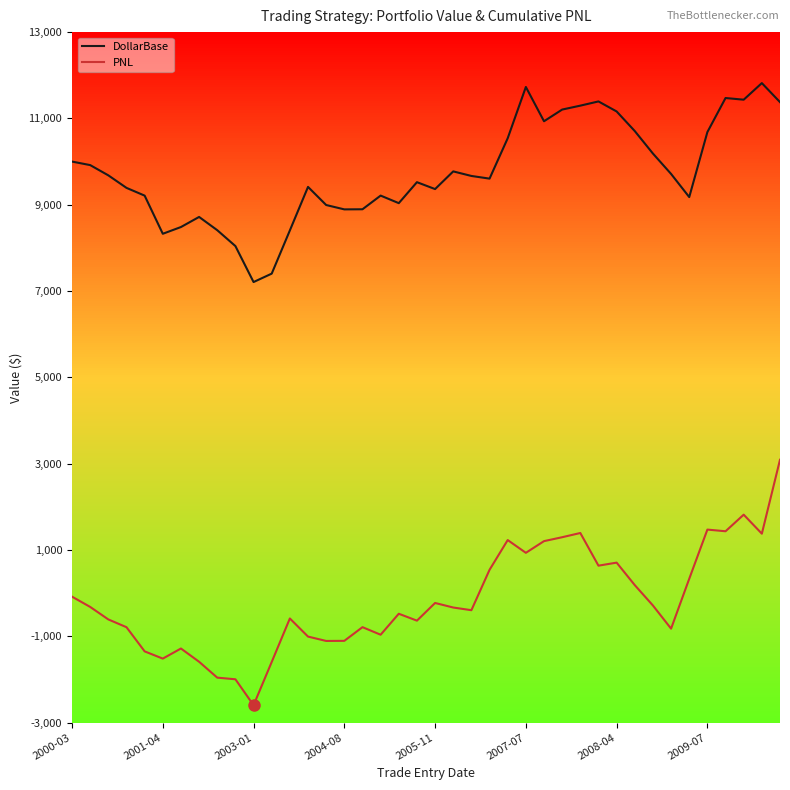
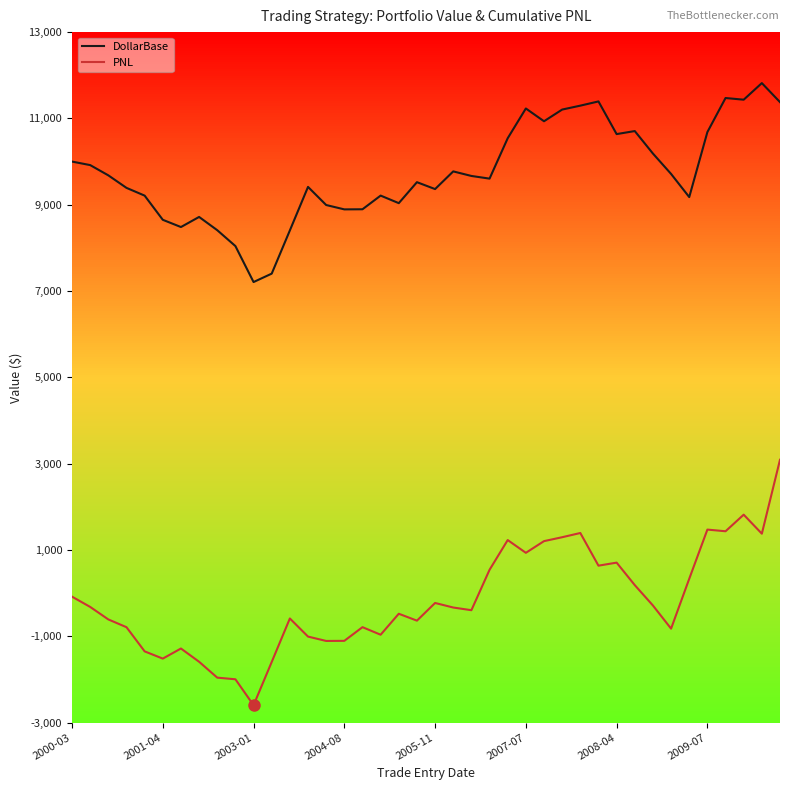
  {
    "DollarBase": {
      "2000-03": "10,000",
-     "2001-04": "8,300",
+     "2001-04": "8,700",
      "2003-01": "7,200",
      "2004-08": "8,900",
      "2005-11": "9,400",
-     "2007-07": "11,700",
-     "2008-04": "11,200",
+     "2007-07": "11,200",
+     "2008-04": "10,600",
      "2009-07": "10,700"
    }
  }
